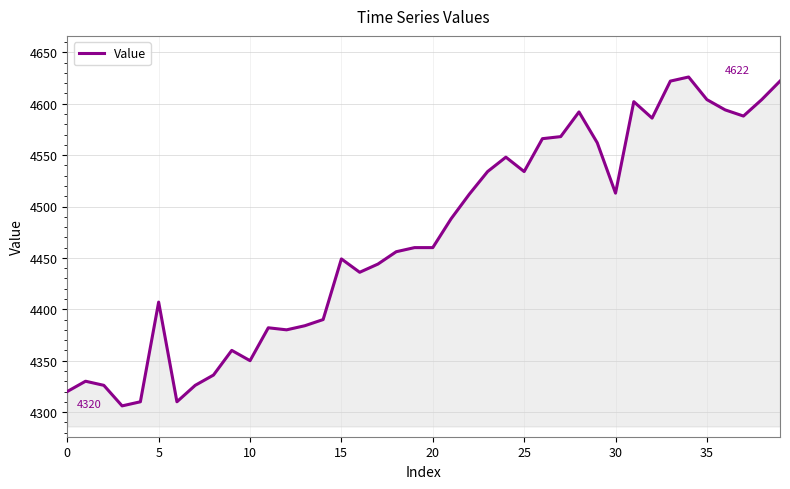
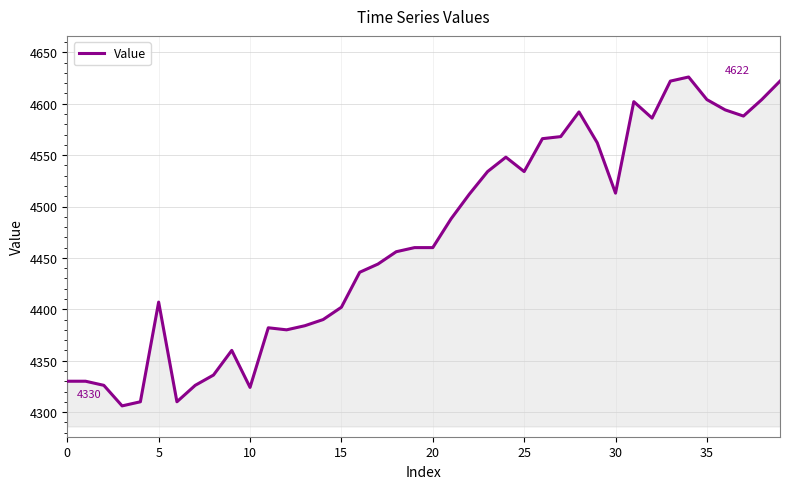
  {
-   "0": 4320,
-   "10": 4350,
-   "15": 4449
+   "0": 4330,
+   "10": 4324,
+   "15": 4402
  }
